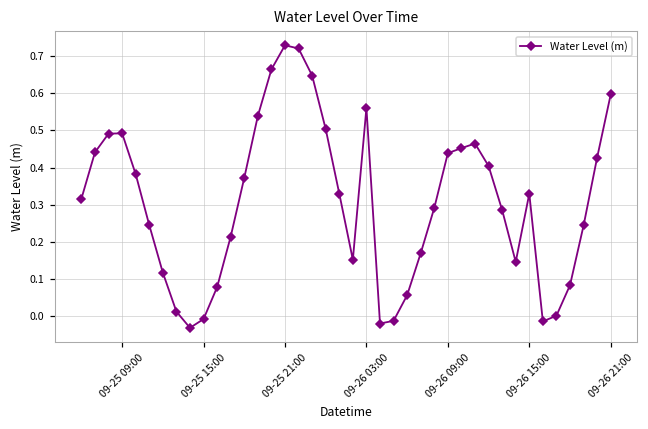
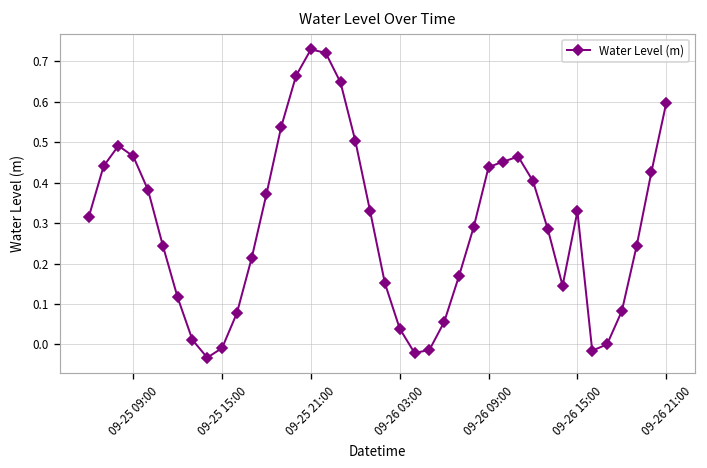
  {
-   "09-25 09:00": 0.49,
+   "09-25 09:00": 0.47,
    "09-25 15:00": -0.01,
    "09-25 21:00": 0.73,
-   "09-26 03:00": 0.56,
+   "09-26 03:00": 0.04,
    "09-26 09:00": 0.44,
    "09-26 15:00": 0.33,
    "09-26 21:00": 0.60
  }
